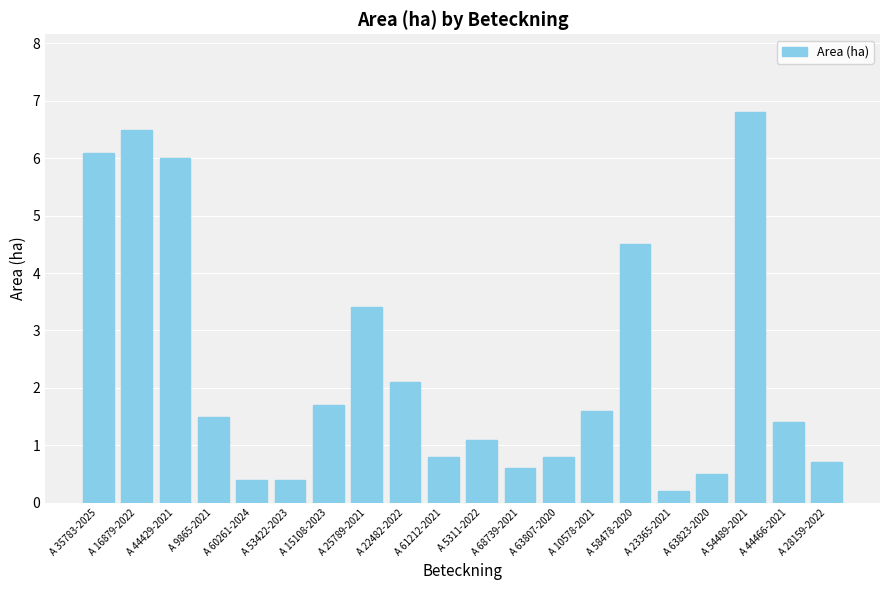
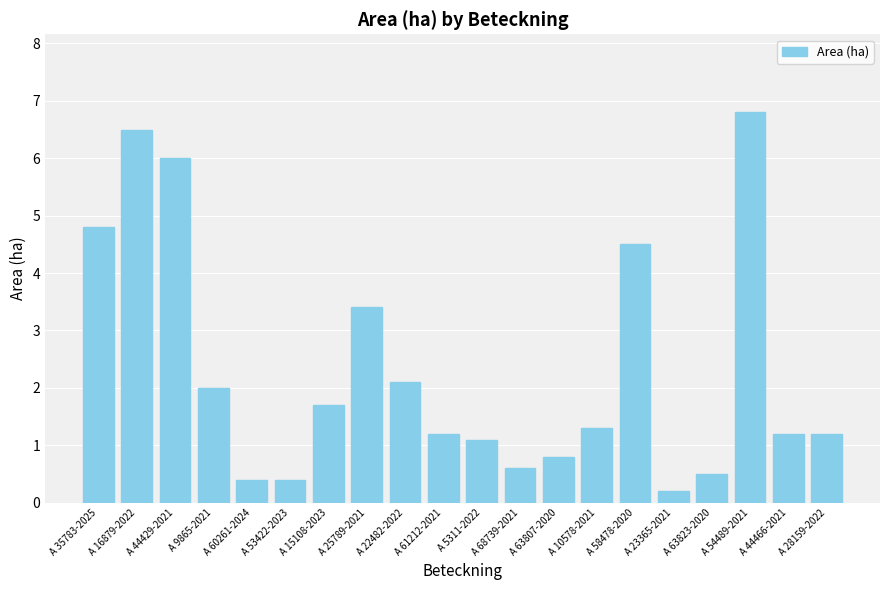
  {
-   "A 35783-2025": 6.1,
+   "A 35783-2025": 4.8,
    "A 16879-2022": 6.5,
    "A 44429-2021": 6.0,
-   "A 9865-2021": 1.5,
+   "A 9865-2021": 2.0,
    "A 60261-2024": 0.4,
    "A 53422-2023": 0.4,
    "A 15108-2023": 1.7,
    "A 25789-2021": 3.4,
    "A 22482-2022": 2.1,
-   "A 61212-2021": 0.8,
+   "A 61212-2021": 1.2,
    "A 5311-2022": 1.1,
    "A 68739-2021": 0.6,
    "A 63807-2020": 0.8,
-   "A 10578-2021": 1.6,
+   "A 10578-2021": 1.3,
    "A 58478-2020": 4.5,
    "A 23365-2021": 0.2,
    "A 63823-2020": 0.5,
    "A 54489-2021": 6.8,
-   "A 44466-2021": 1.4,
-   "A 28159-2022": 0.7
+   "A 44466-2021": 1.2,
+   "A 28159-2022": 1.2
  }
